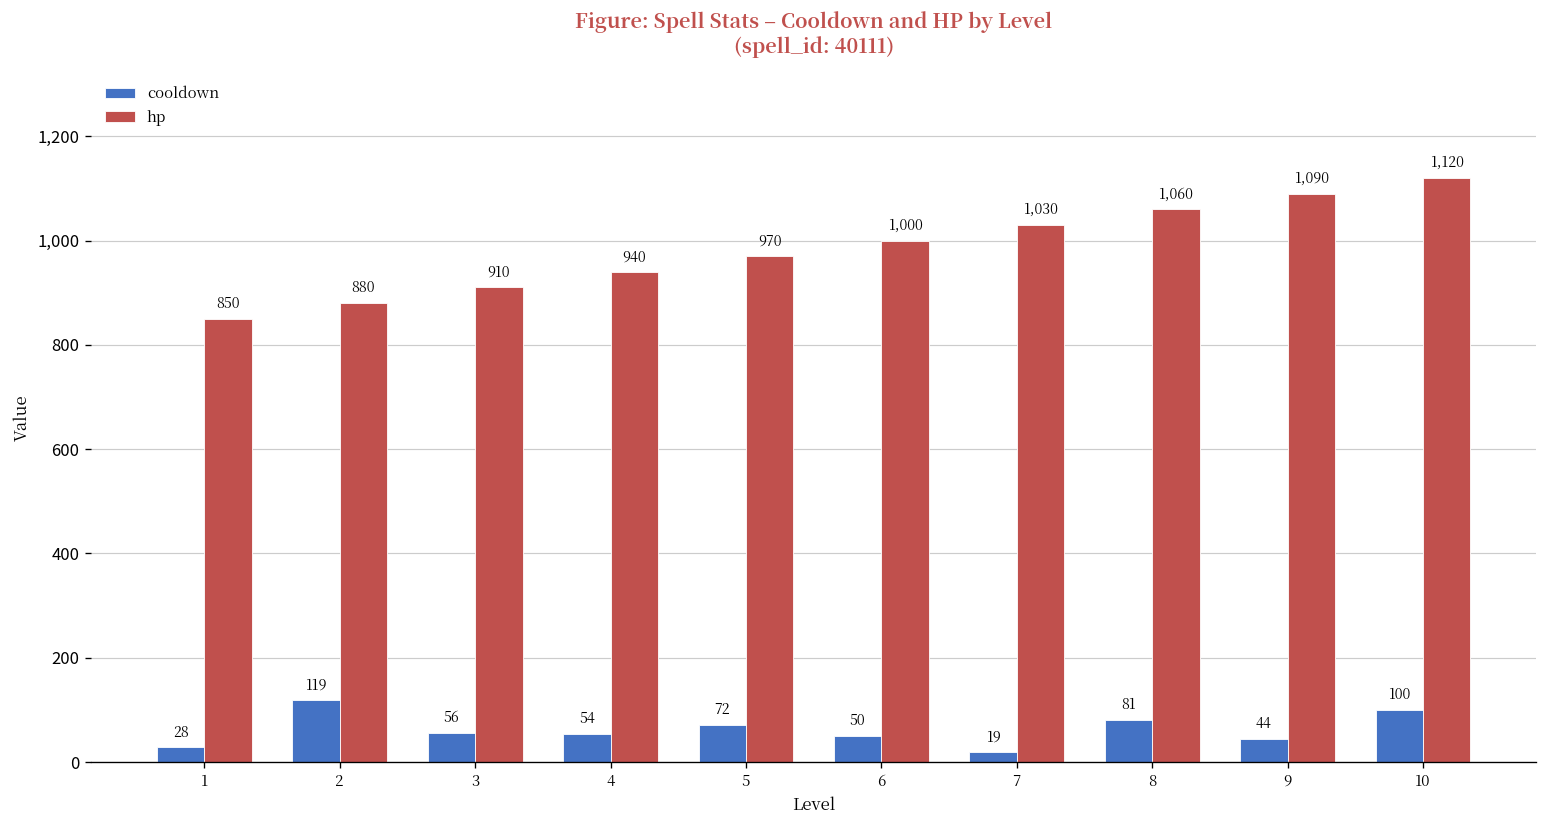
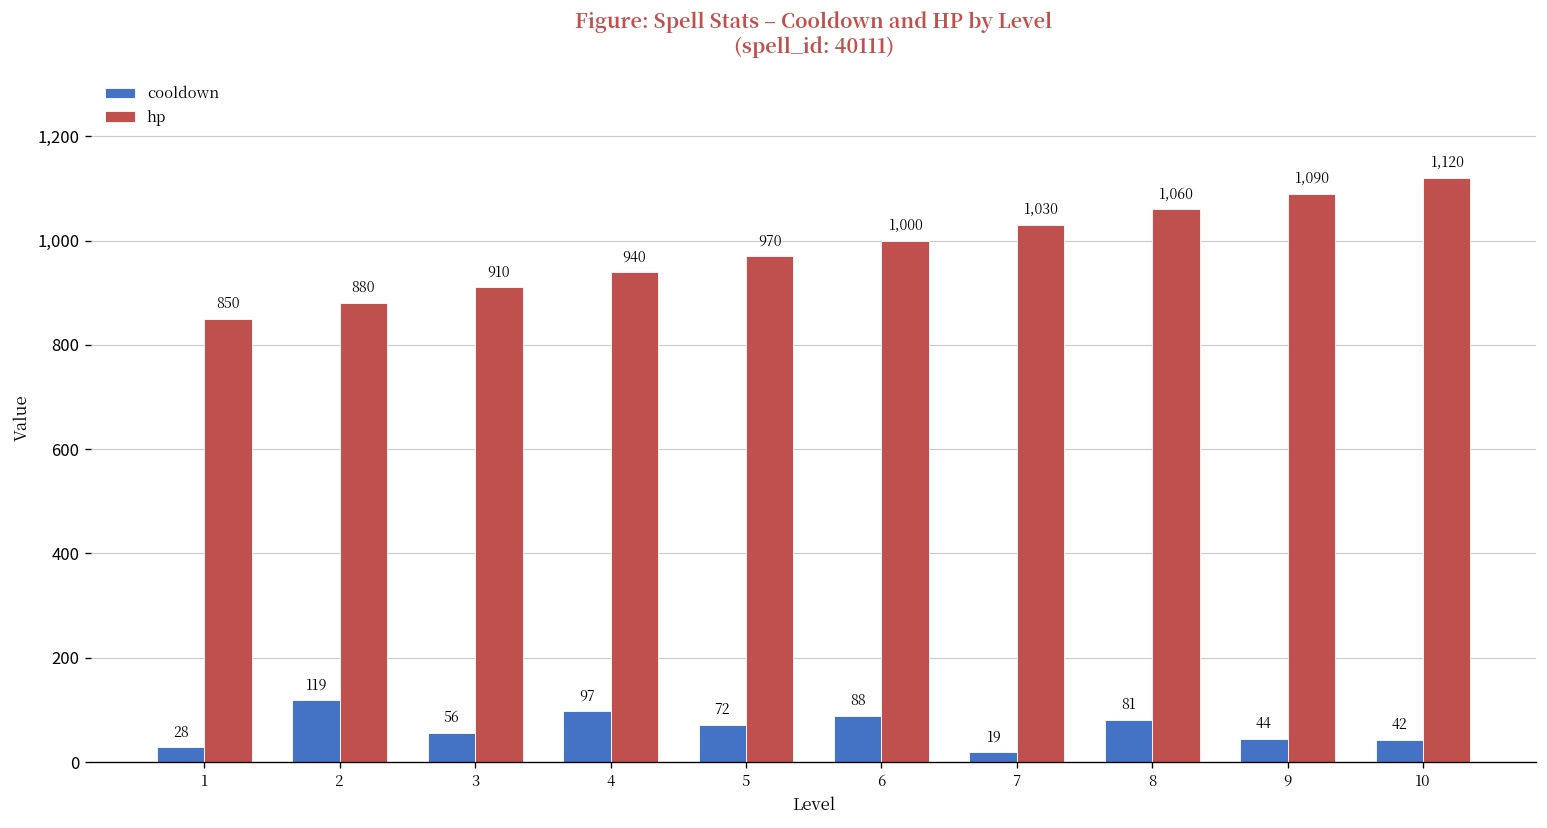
  {
    "cooldown": {
      "1": "28",
      "2": "119",
      "3": "56",
-     "4": "54",
+     "4": "97",
      "5": "72",
-     "6": "50",
+     "6": "88",
      "7": "19",
      "8": "81",
      "9": "44",
-     "10": "100"
+     "10": "42"
    },
    "hp": {
      "1": "850",
      "2": "880",
      "3": "910",
      "4": "940",
      "5": "970",
      "6": "1,000",
      "7": "1,030",
      "8": "1,060",
      "9": "1,090",
      "10": "1,120"
    }
  }
